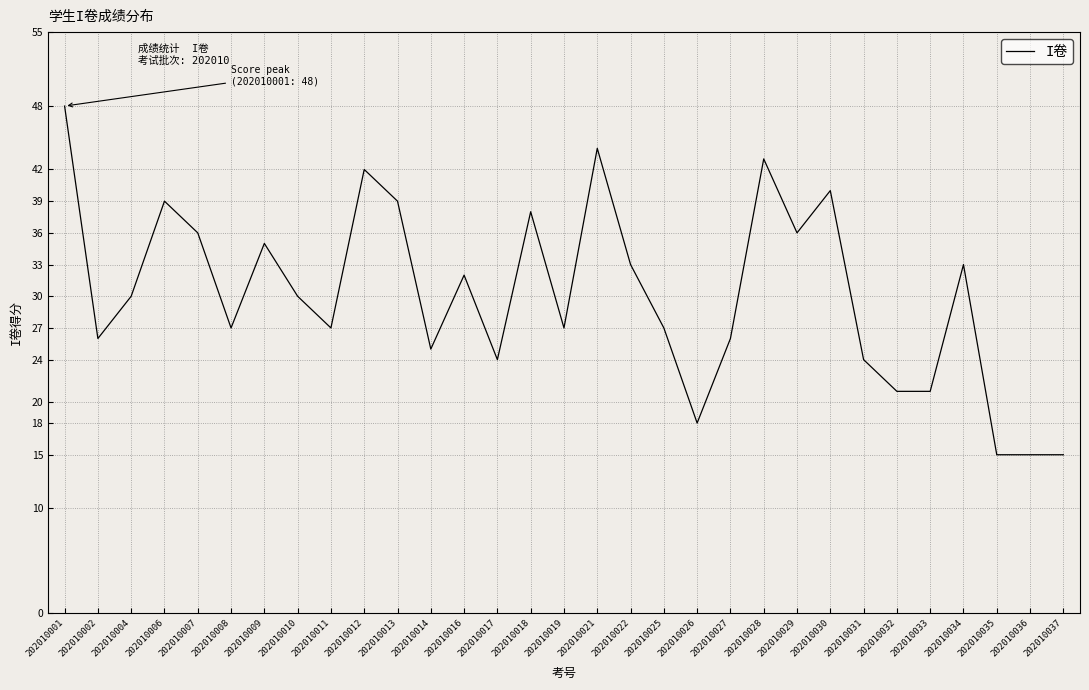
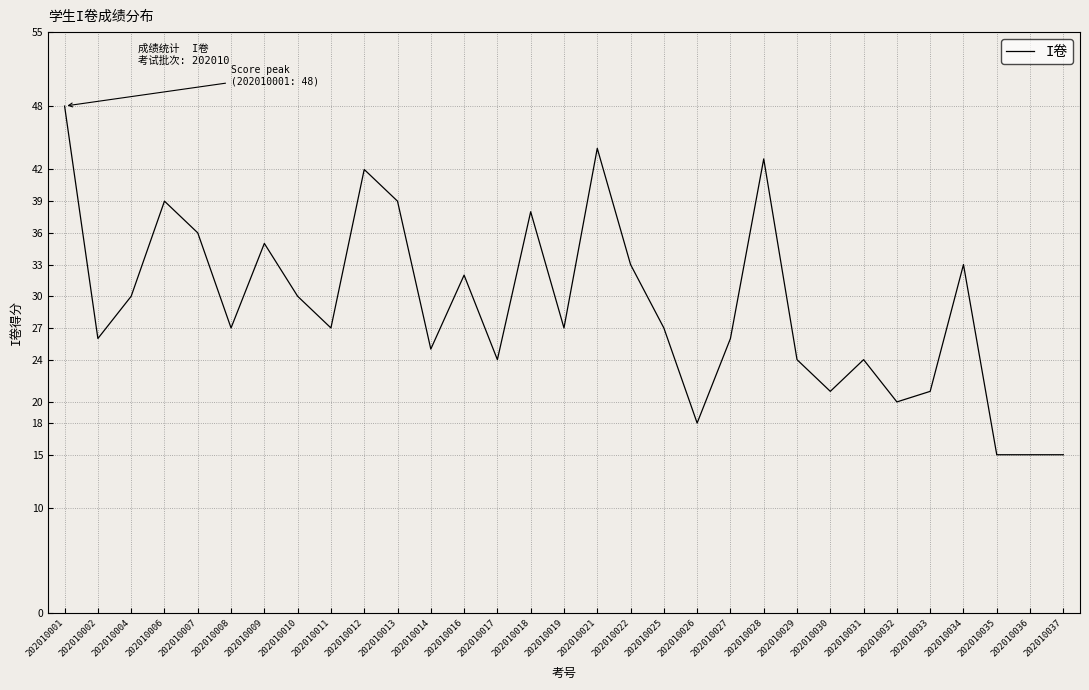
  {
    "202010002": 26,
    "202010004": 30,
    "202010006": 39,
    "202010007": 36,
    "202010008": 27,
    "202010009": 35,
    "202010010": 30,
    "202010011": 27,
    "202010012": 42,
    "202010013": 39,
    "202010014": 25,
    "202010016": 32,
    "202010017": 24,
    "202010018": 38,
    "202010019": 27,
    "202010021": 44,
    "202010022": 33,
    "202010025": 27,
    "202010026": 18,
    "202010027": 26,
    "202010028": 43,
-   "202010029": 36,
-   "202010030": 40,
+   "202010029": 24,
+   "202010030": 21,
    "202010031": 24,
-   "202010032": 21,
+   "202010032": 20,
    "202010033": 21,
    "202010034": 33,
    "202010035": 15,
    "202010036": 15,
    "202010037": 15
  }
